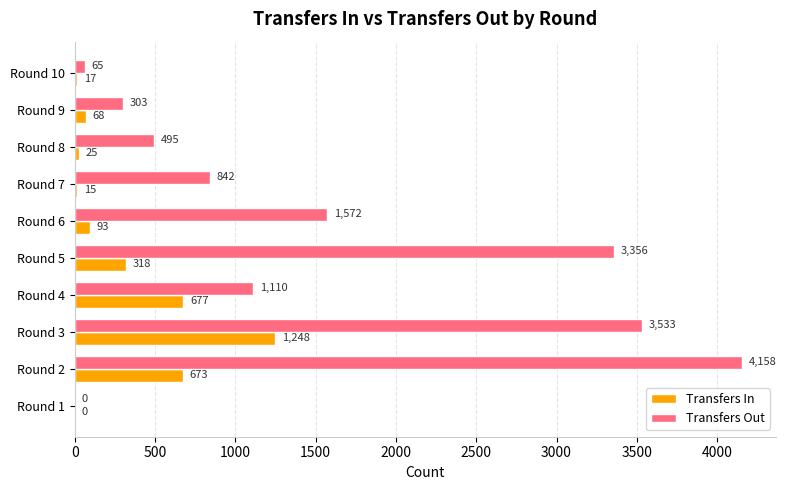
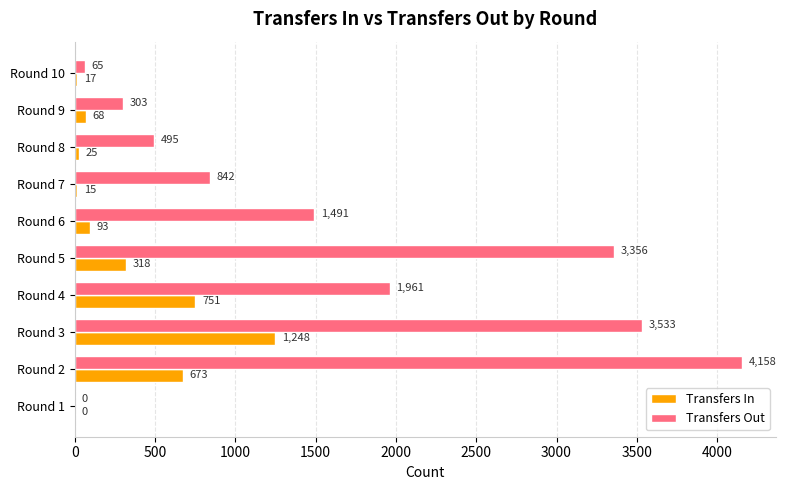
  {
    "Transfers In": {
      "Round 10": "17",
      "Round 9": "68",
      "Round 8": "25",
      "Round 7": "15",
      "Round 6": "93",
      "Round 5": "318",
-     "Round 4": "677",
+     "Round 4": "751",
      "Round 3": "1,248",
      "Round 2": "673",
      "Round 1": "0"
    },
    "Transfers Out": {
      "Round 10": "65",
      "Round 9": "303",
      "Round 8": "495",
      "Round 7": "842",
-     "Round 6": "1,572",
+     "Round 6": "1,491",
      "Round 5": "3,356",
-     "Round 4": "1,110",
+     "Round 4": "1,961",
      "Round 3": "3,533",
      "Round 2": "4,158",
      "Round 1": "0"
    }
  }
